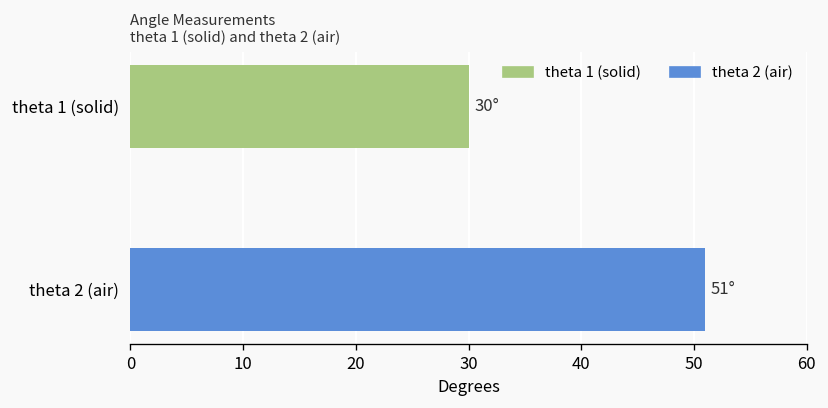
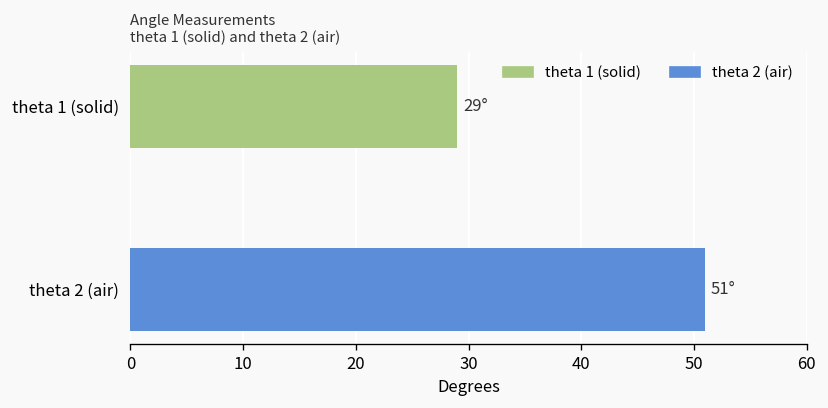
  {
-   "theta 1 (solid)": "30°",
+   "theta 1 (solid)": "29°",
    "theta 2 (air)": "51°"
  }
